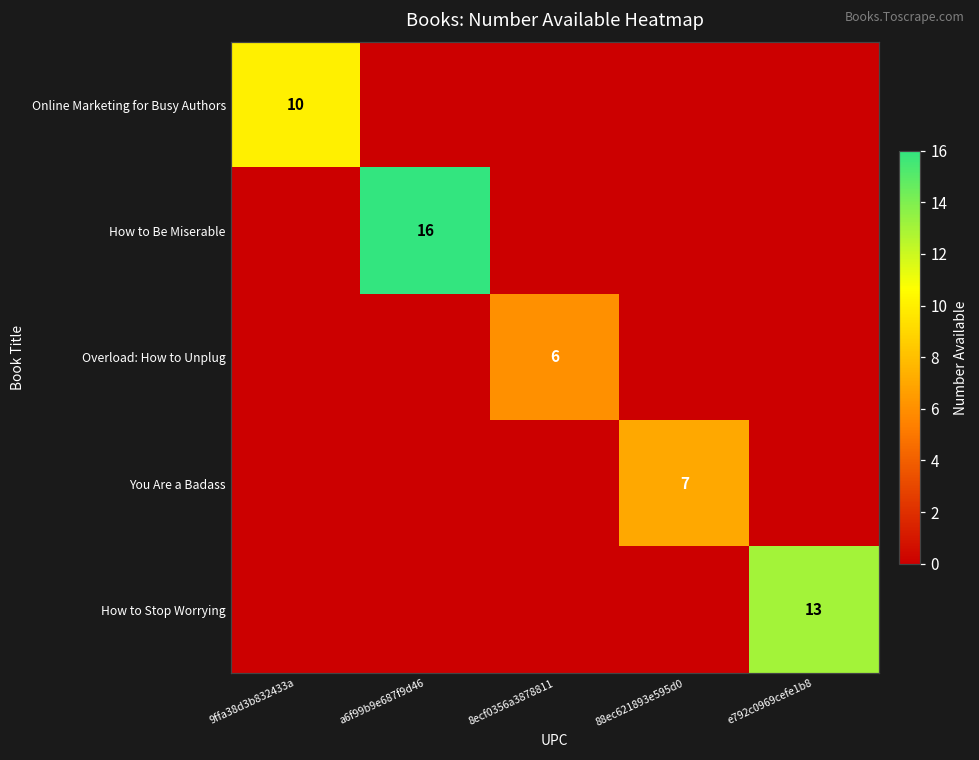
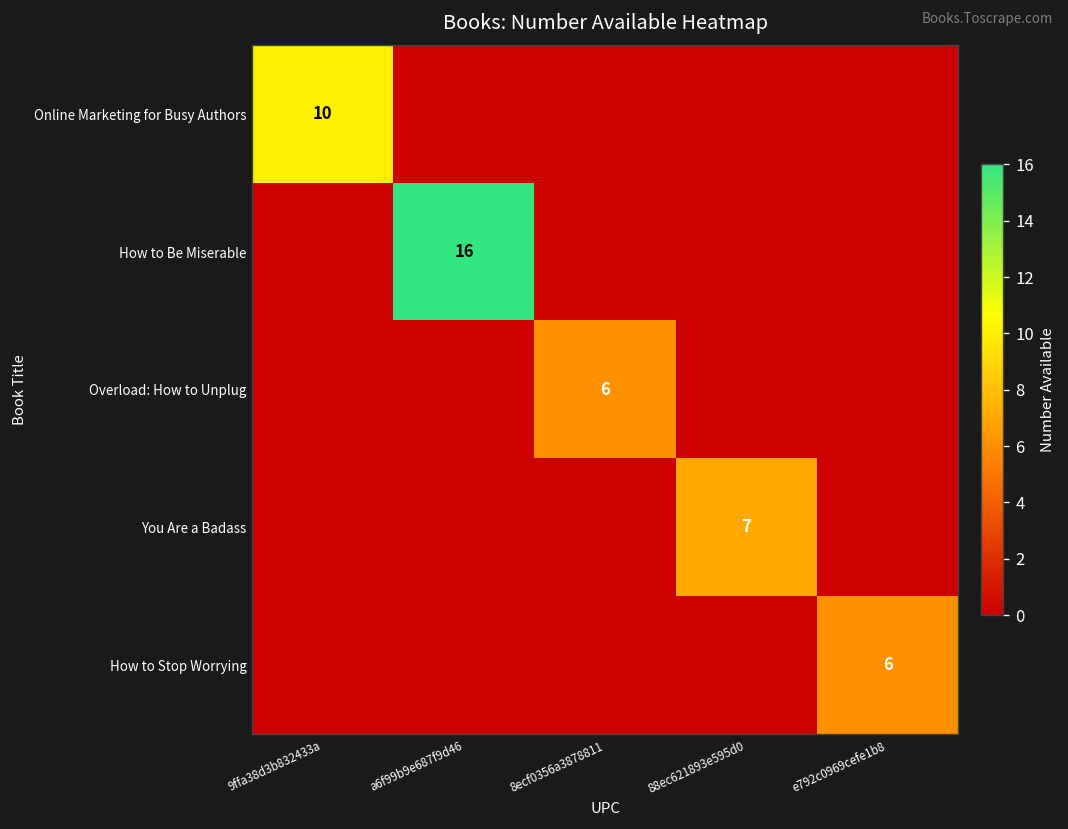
  {
    "Online Marketing for Busy Authors": {
      "9ffa38d3b832433a": 10
    },
    "How to Be Miserable": {
      "a6f99b9e687f9d46": 16
    },
    "Overload: How to Unplug": {
      "8ecf0356a3878811": 6
    },
    "You Are a Badass": {
      "88ec621893e595d0": 7
    },
    "How to Stop Worrying": {
-     "e792c0969cefe1b8": 13
+     "e792c0969cefe1b8": 6
    }
  }
